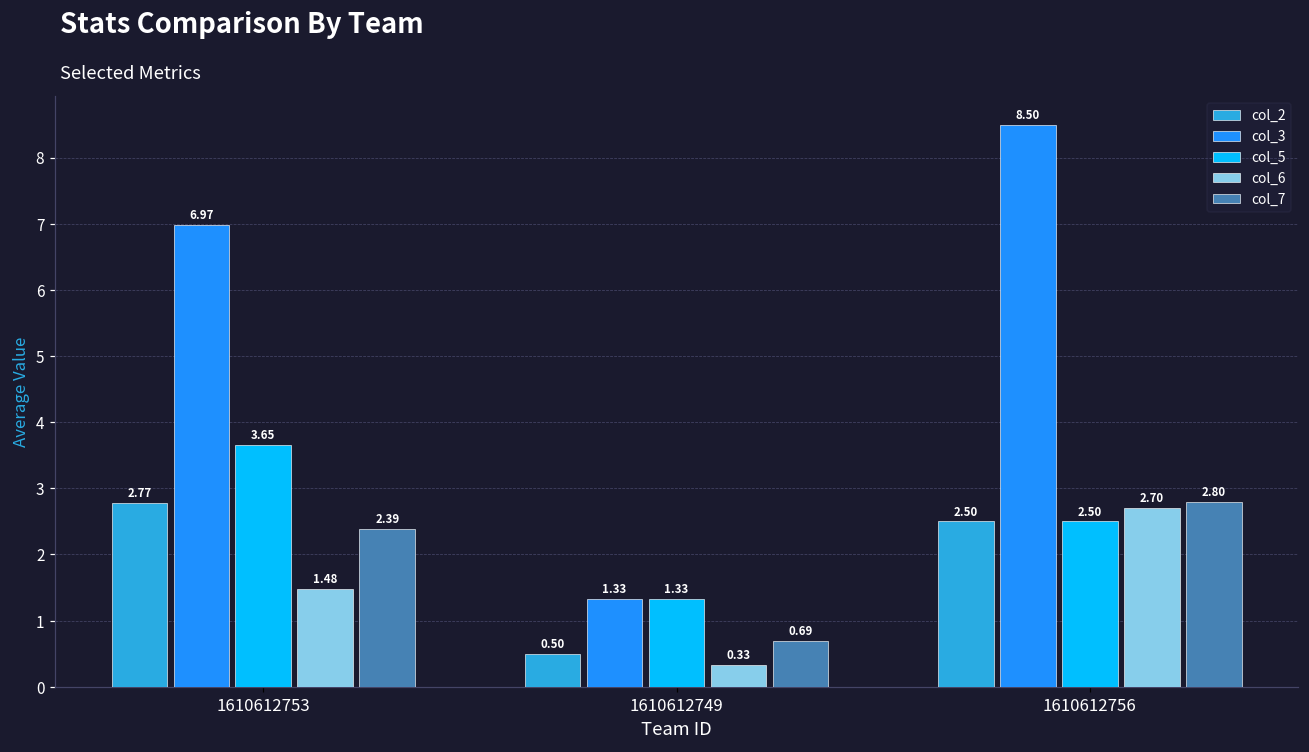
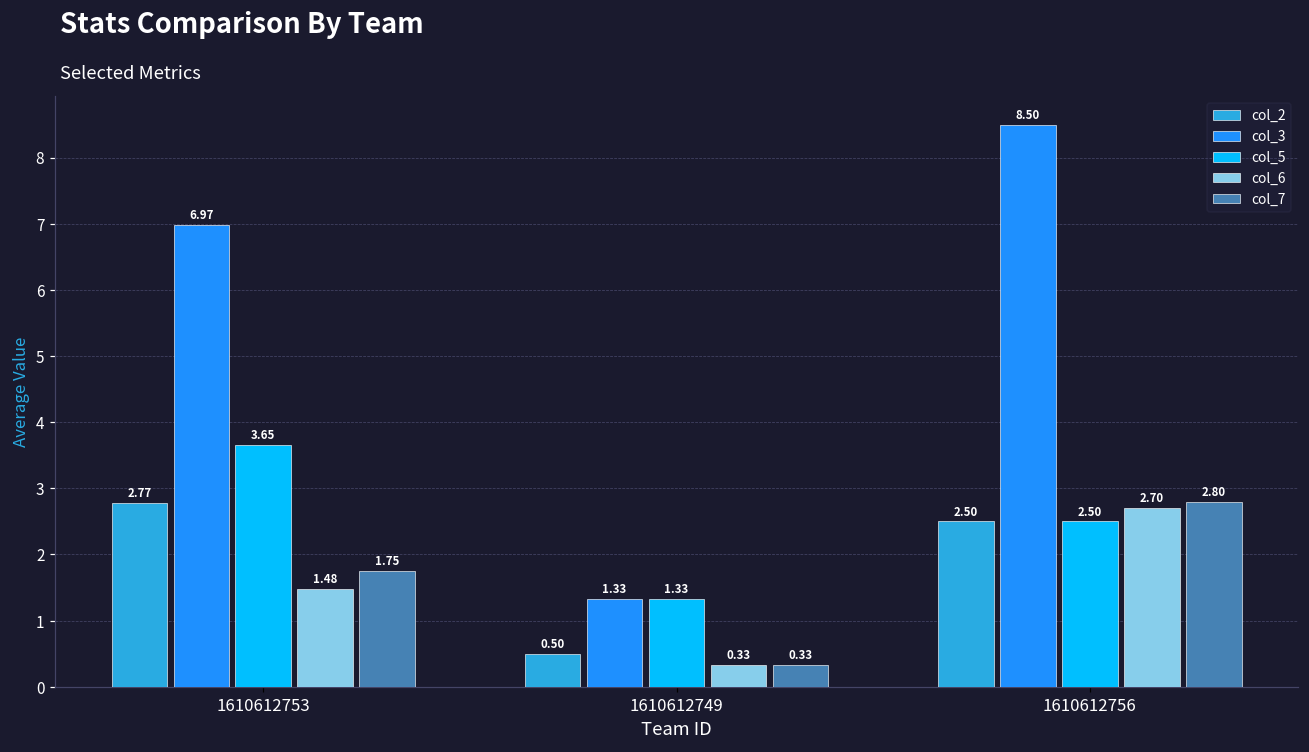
  {
    "col_6": {
      "1610612753": 1.48,
      "1610612749": 0.33,
      "1610612756": 2.70
    },
    "col_7": {
-     "1610612753": 2.39,
-     "1610612749": 0.69,
+     "1610612753": 1.75,
+     "1610612749": 0.33,
      "1610612756": 2.80
    }
  }
